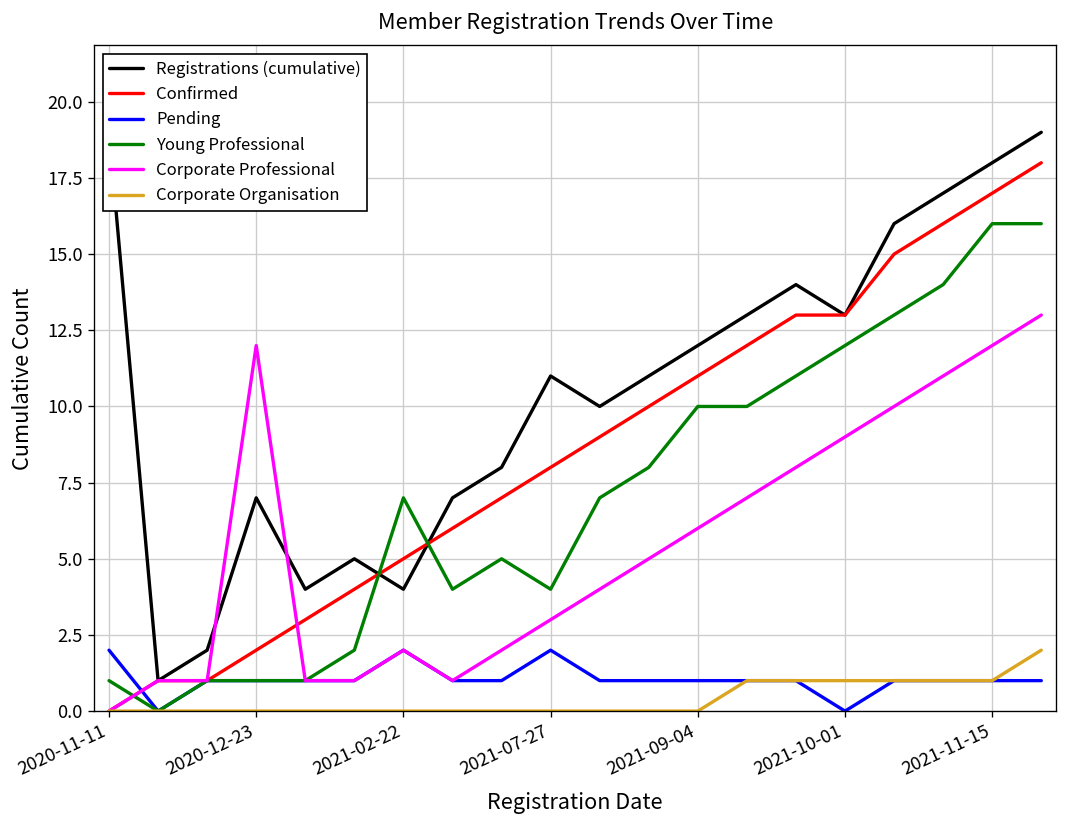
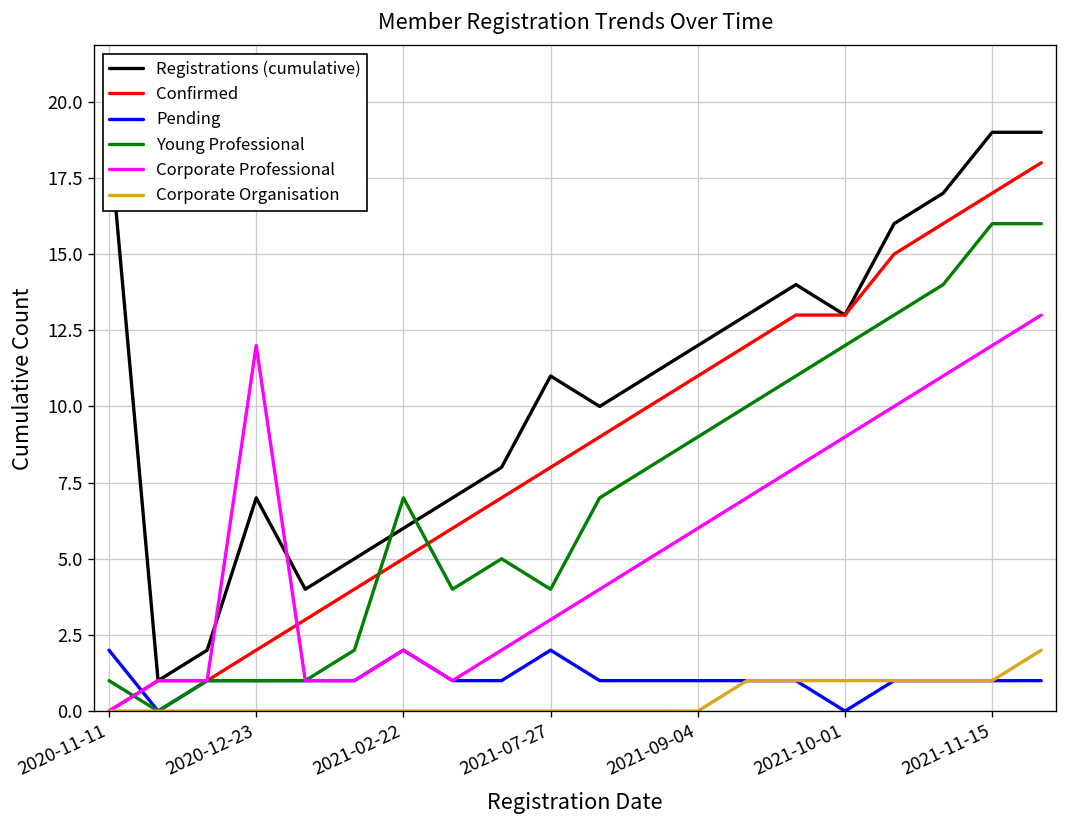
  {
    "Registrations (cumulative)": {
      "2020-12-23": 7,
-     "2021-02-22": 4,
+     "2021-02-22": 6,
      "2021-07-27": 11,
      "2021-09-04": 12,
-     "2021-11-15": 18
+     "2021-11-15": 19
    },
    "Confirmed": {
      "2020-12-23": 2,
      "2021-02-22": 5,
      "2021-07-27": 8,
      "2021-09-04": 11,
      "2021-11-15": 17
    },
    "Pending": {
      "2020-11-11": 2,
      "2021-07-27": 2,
      "2021-09-04": 1,
      "2021-10-01": 0
    },
    "Young Professional": {
      "2020-11-11": 1,
      "2021-02-22": 7,
      "2021-07-27": 4,
-     "2021-09-04": 10,
+     "2021-09-04": 9,
      "2021-10-01": 12,
      "2021-11-15": 16
    },
    "Corporate Professional": {
      "2020-12-23": 12,
      "2021-07-27": 3,
      "2021-09-04": 6,
      "2021-10-01": 9,
      "2021-11-15": 12
    },
    "Corporate Organisation": {
      "2020-12-23": 0,
      "2021-02-22": 0,
      "2021-07-27": 0,
      "2021-09-04": 0,
      "2021-10-01": 1
    }
  }
